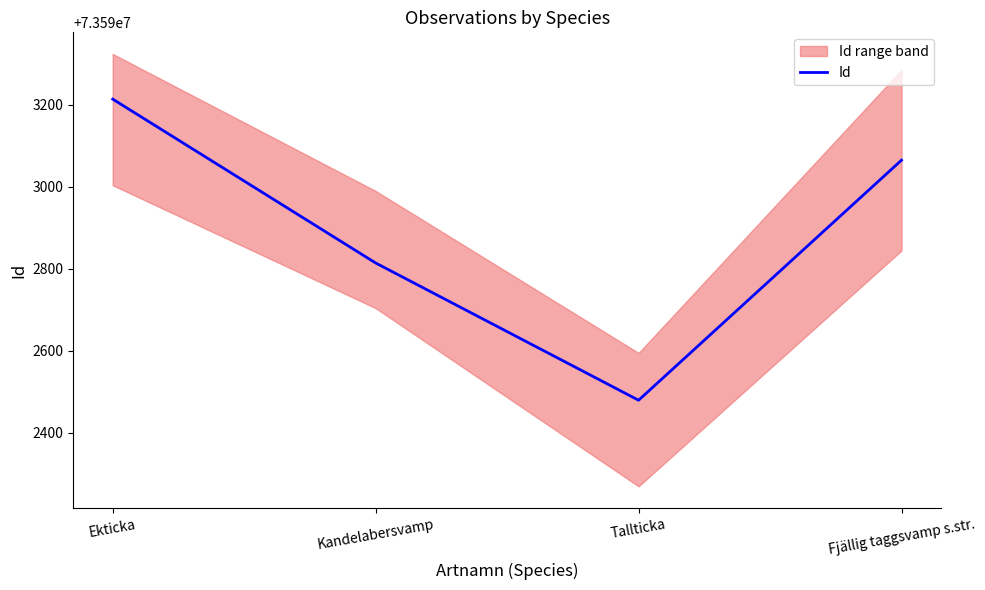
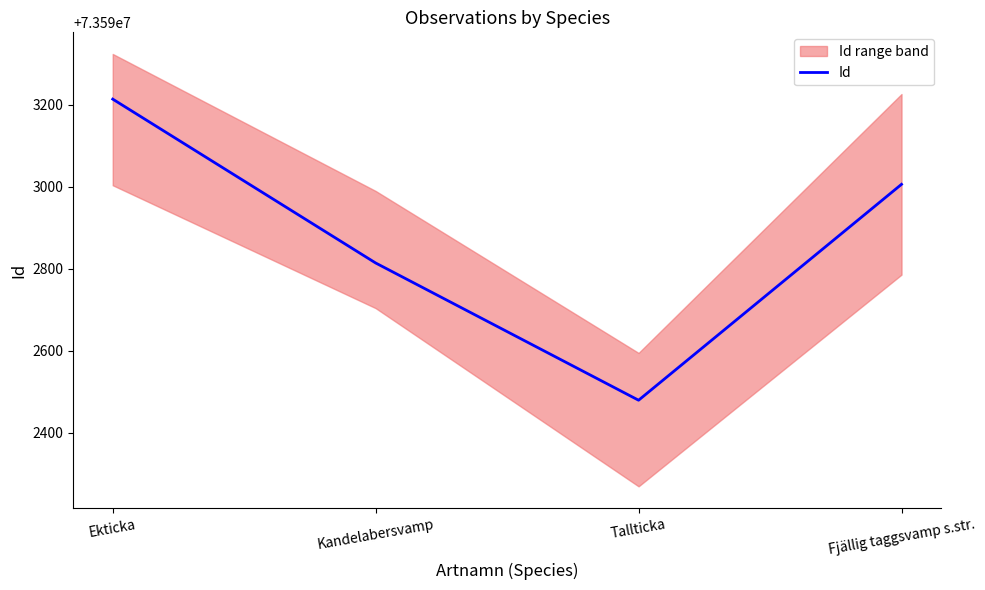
  {
    "Id": {
      "Ekticka": 73593210,
      "Kandelabersvamp": 73592810,
      "Tallticka": 73592480,
-     "Fjällig taggsvamp s.str.": 73593070
+     "Fjällig taggsvamp s.str.": 73593010
    }
  }
